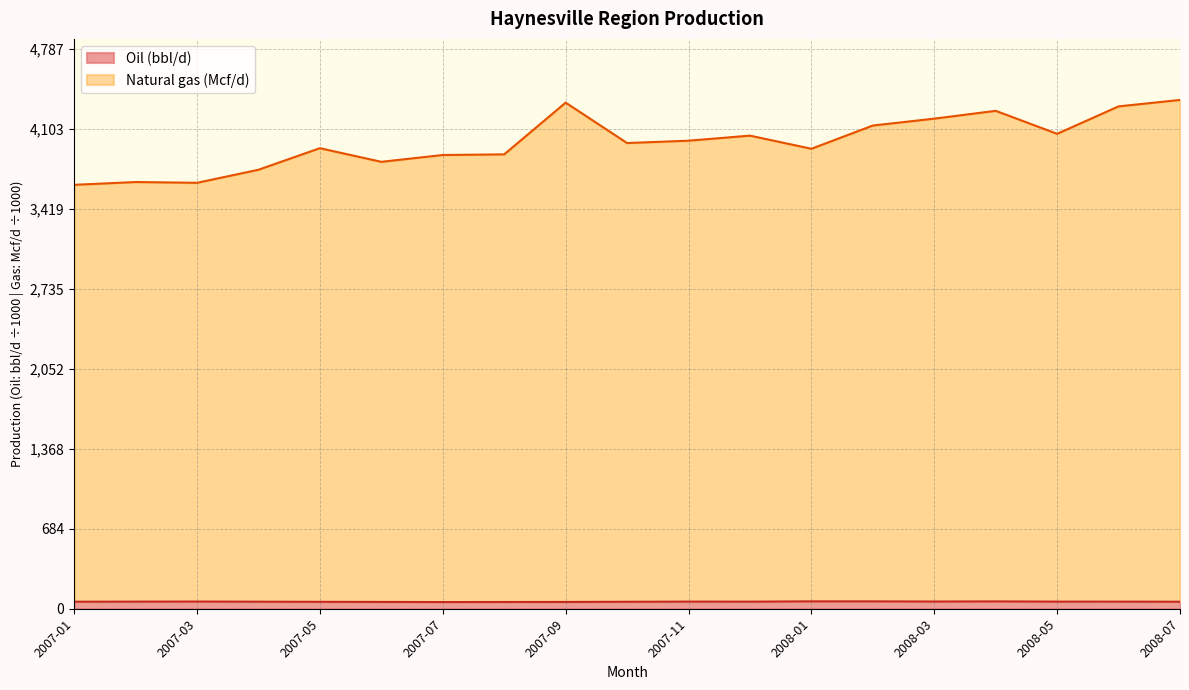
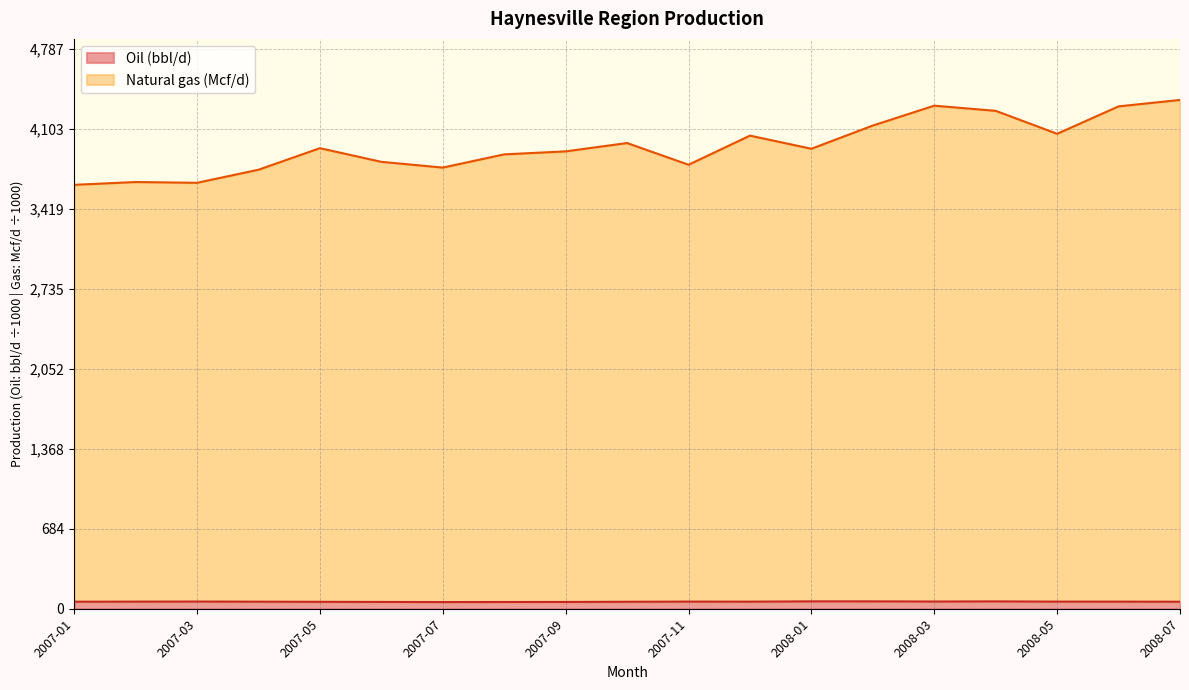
  {
    "Oil (bbl/d)": {
      "2007-01": "60",
      "2007-03": "60",
      "2007-05": "60",
      "2007-07": "60",
      "2007-09": "60",
      "2007-11": "60",
      "2008-01": "60",
      "2008-03": "60",
      "2008-05": "60",
      "2008-07": "60"
    },
    "Natural gas (Mcf/d)": {
      "2007-01": "3,570",
      "2007-03": "3,580",
      "2007-05": "3,880",
-     "2007-07": "3,820",
-     "2007-09": "4,270",
-     "2007-11": "3,940",
+     "2007-07": "3,720",
+     "2007-09": "3,850",
+     "2007-11": "3,740",
      "2008-01": "3,870",
-     "2008-03": "4,130",
+     "2008-03": "4,240",
      "2008-05": "4,000",
      "2008-07": "4,290"
    }
  }
